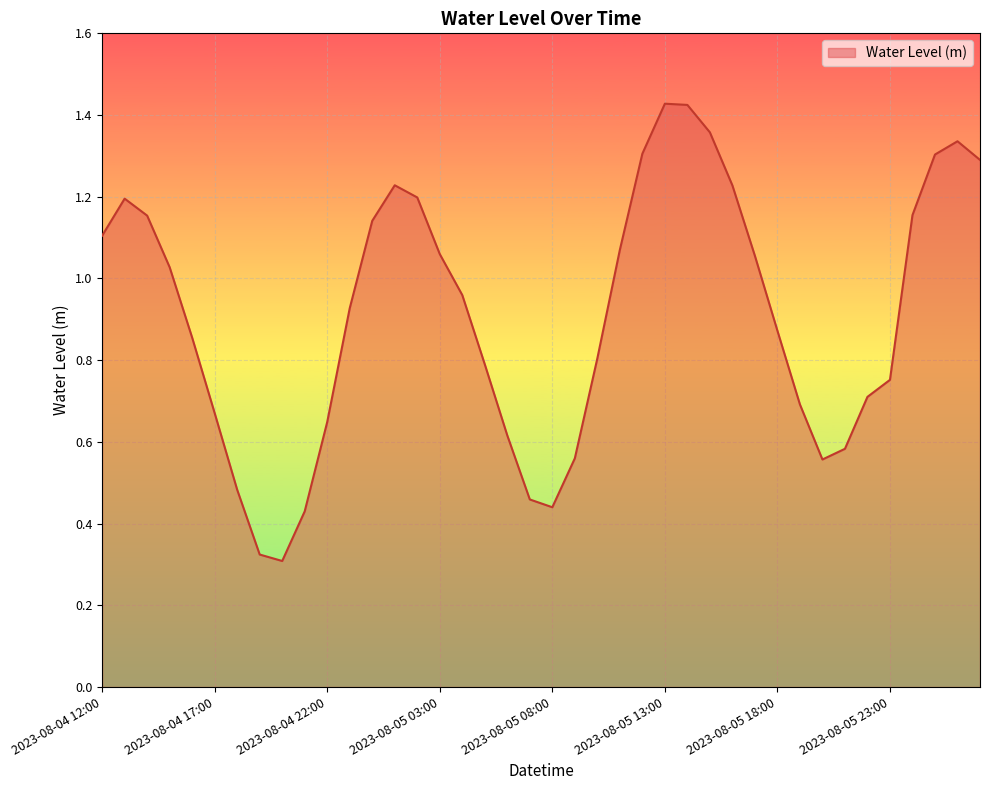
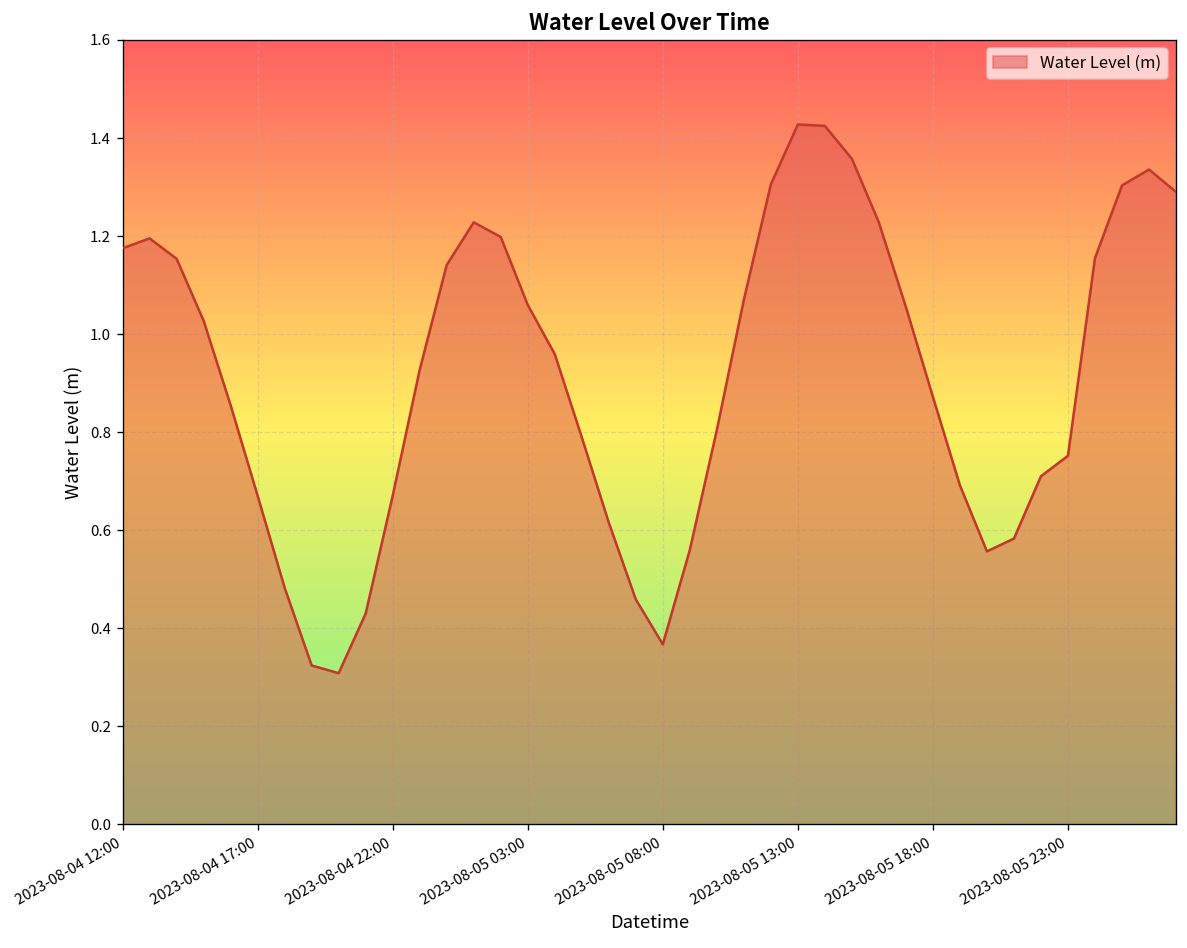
  {
-   "2023-08-04 12:00": 1.10,
+   "2023-08-04 12:00": 1.18,
    "2023-08-04 17:00": 0.67,
-   "2023-08-04 22:00": 0.65,
+   "2023-08-04 22:00": 0.67,
    "2023-08-05 03:00": 1.06,
-   "2023-08-05 08:00": 0.44,
+   "2023-08-05 08:00": 0.37,
    "2023-08-05 13:00": 1.43,
    "2023-08-05 18:00": 0.87,
    "2023-08-05 23:00": 0.75
  }
